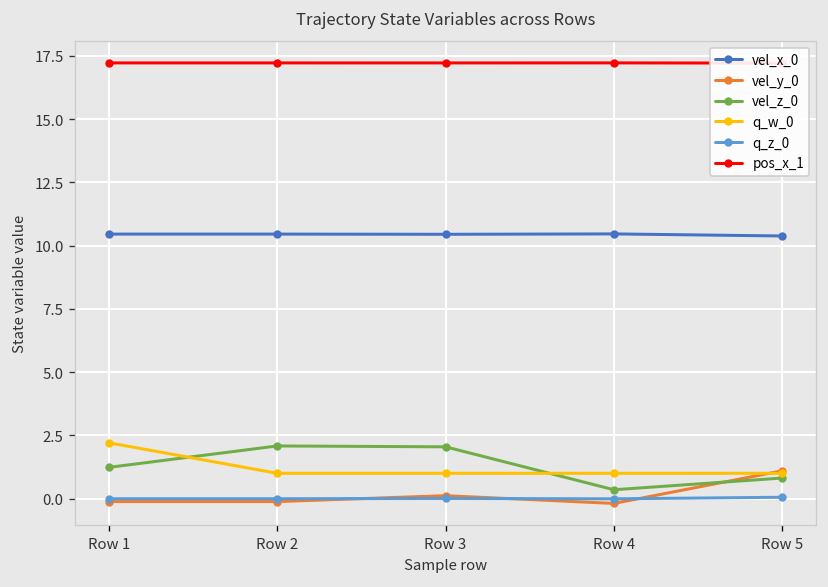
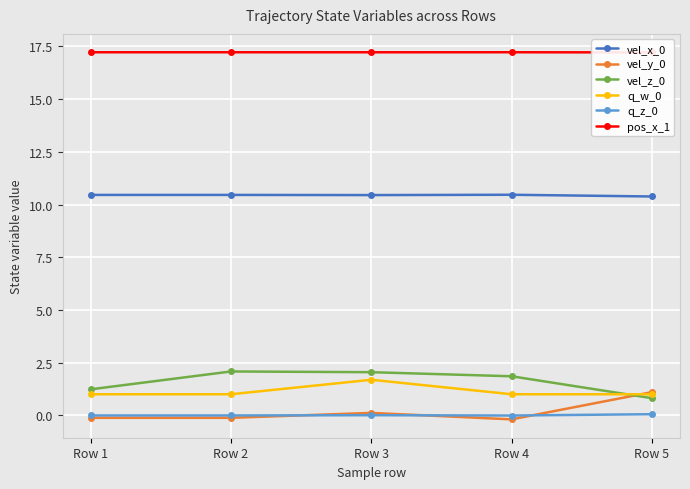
  {
    "vel_y_0": {
      "Row 4": -0.2
    },
    "vel_z_0": {
      "Row 1": 1.2,
      "Row 2": 2.1,
      "Row 3": 2.0,
-     "Row 4": 0.3,
+     "Row 4": 1.9,
      "Row 5": 0.8
    },
    "q_w_0": {
-     "Row 1": 2.2,
+     "Row 1": 1.0,
      "Row 2": 1.0,
-     "Row 3": 1.0,
+     "Row 3": 1.7,
      "Row 4": 1.0
    },
    "pos_x_1": {
      "Row 1": 17.2,
      "Row 2": 17.2,
      "Row 3": 17.2,
      "Row 4": 17.2
    }
  }
